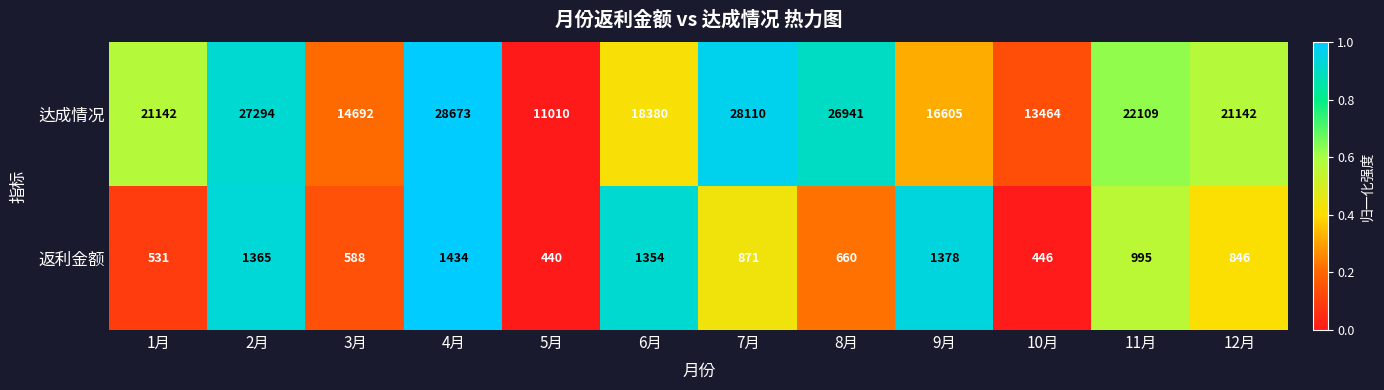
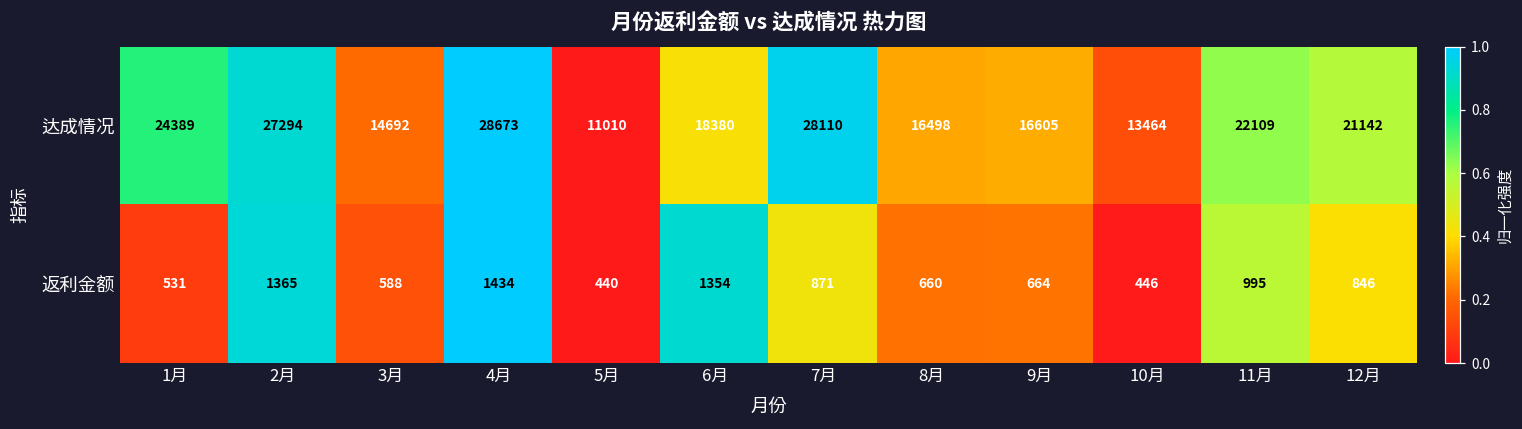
  {
    "达成情况": {
-     "1月": 21142,
+     "1月": 24389,
      "2月": 27294,
      "3月": 14692,
      "4月": 28673,
      "5月": 11010,
      "6月": 18380,
      "7月": 28110,
-     "8月": 26941,
+     "8月": 16498,
      "9月": 16605,
      "10月": 13464,
      "11月": 22109,
      "12月": 21142
    },
    "返利金额": {
      "1月": 531,
      "2月": 1365,
      "3月": 588,
      "4月": 1434,
      "5月": 440,
      "6月": 1354,
      "7月": 871,
      "8月": 660,
-     "9月": 1378,
+     "9月": 664,
      "10月": 446,
      "11月": 995,
      "12月": 846
    }
  }
